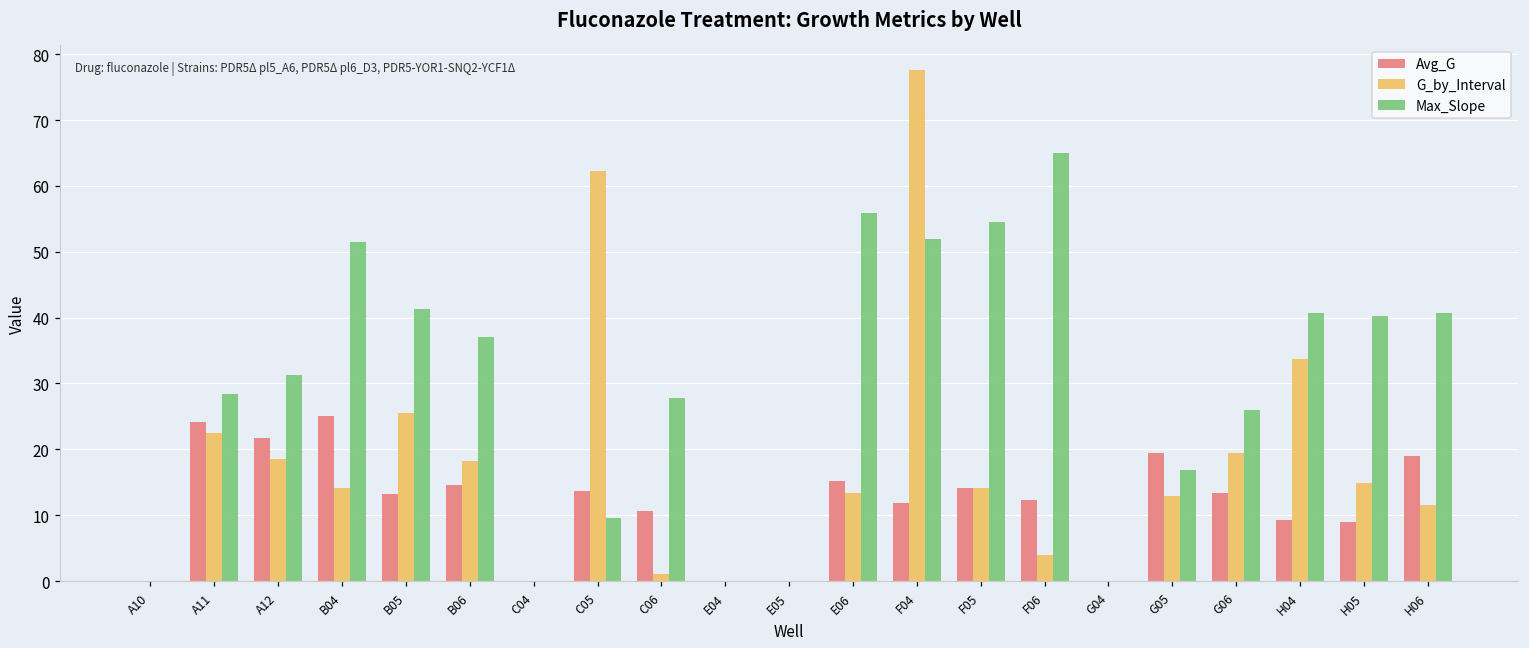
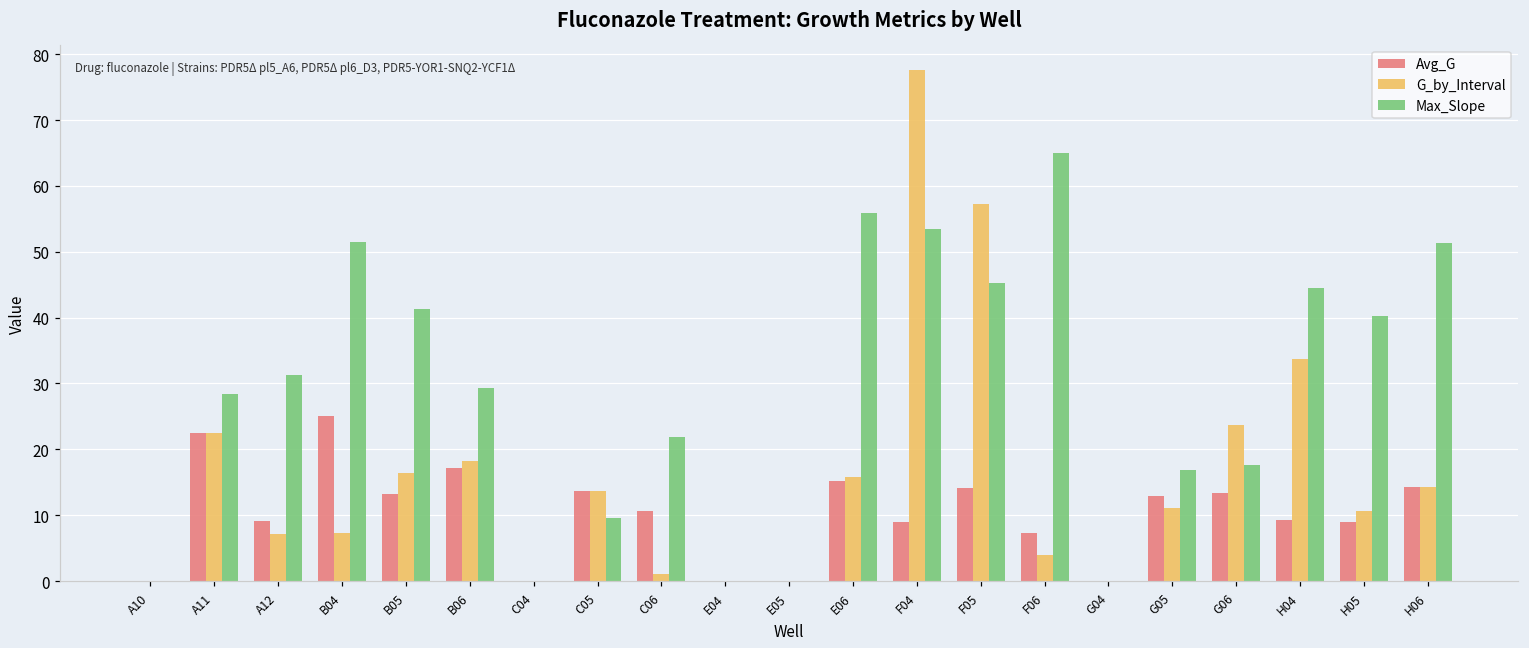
  {
    "Avg_G": {
      "A10": 0,
-     "A11": 24,
-     "A12": 22,
+     "A11": 22,
+     "A12": 9,
      "B04": 25,
      "B05": 13,
-     "B06": 15,
+     "B06": 17,
      "C04": 0,
      "C05": 14,
      "C06": 11,
      "E04": 0,
      "E05": 0,
      "E06": 15,
-     "F04": 12,
+     "F04": 9,
      "F05": 14,
-     "F06": 12,
+     "F06": 7,
      "G04": 0,
-     "G05": 19,
+     "G05": 13,
      "G06": 13,
      "H04": 9,
      "H05": 9,
-     "H06": 19
+     "H06": 14
    },
    "G_by_Interval": {
      "A10": 0,
      "A11": 22,
-     "A12": 18,
-     "B04": 14,
-     "B05": 26,
+     "A12": 7,
+     "B04": 7,
+     "B05": 16,
      "B06": 18,
      "C04": 0,
-     "C05": 62,
+     "C05": 14,
      "C06": 1,
      "E04": 0,
      "E05": 0,
-     "E06": 13,
+     "E06": 16,
      "F04": 78,
-     "F05": 14,
+     "F05": 57,
      "F06": 4,
      "G04": 0,
-     "G05": 13,
-     "G06": 20,
+     "G05": 11,
+     "G06": 24,
      "H04": 34,
-     "H05": 15,
-     "H06": 12
+     "H05": 11,
+     "H06": 14
    },
    "Max_Slope": {
      "A10": 0,
      "A11": 28,
      "A12": 31,
      "B04": 51,
      "B05": 41,
-     "B06": 37,
+     "B06": 29,
      "C04": 0,
      "C05": 10,
-     "C06": 28,
+     "C06": 22,
      "E04": 0,
      "E05": 0,
      "E06": 56,
-     "F04": 52,
-     "F05": 55,
+     "F04": 53,
+     "F05": 45,
      "F06": 65,
      "G04": 0,
      "G05": 17,
-     "G06": 26,
-     "H04": 41,
+     "G06": 18,
+     "H04": 45,
      "H05": 40,
-     "H06": 41
+     "H06": 51
    }
  }
